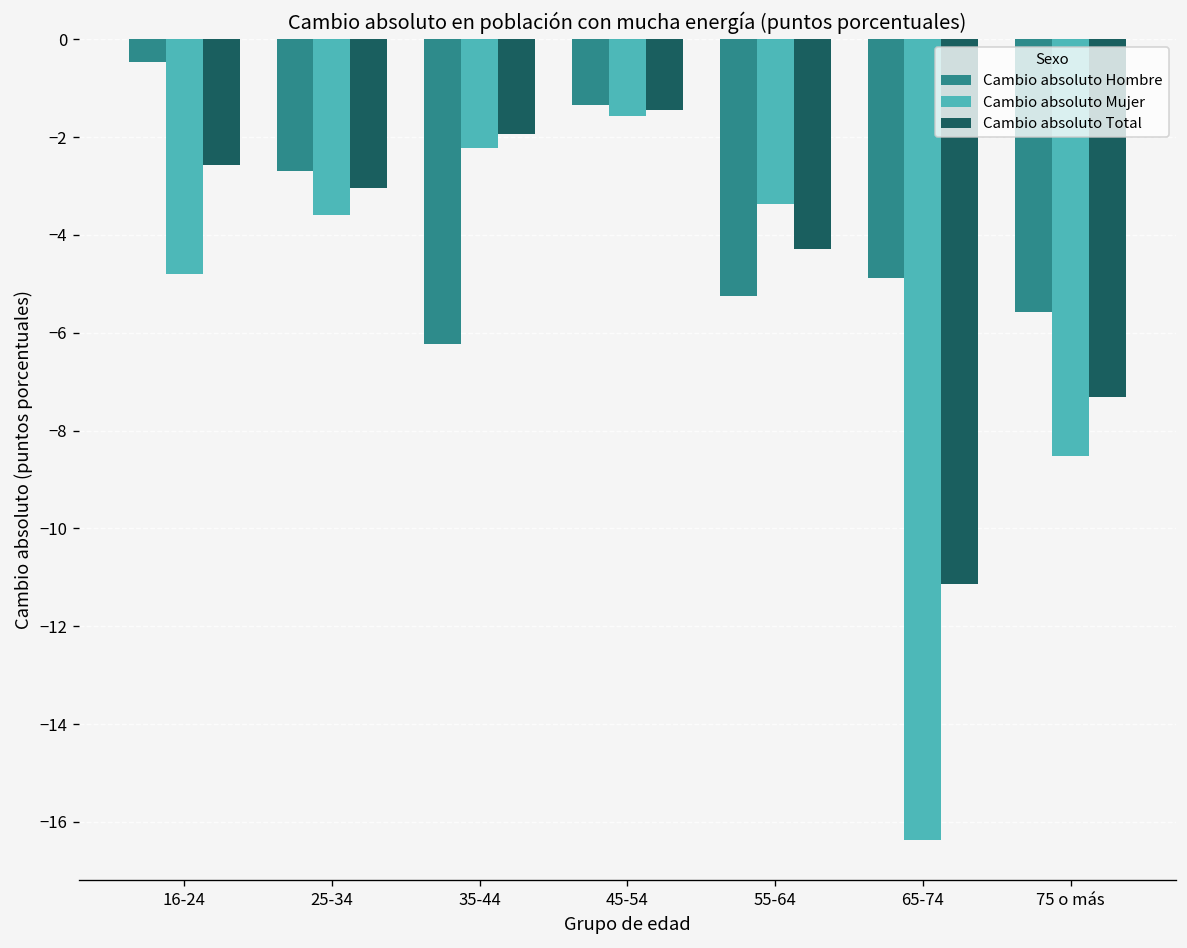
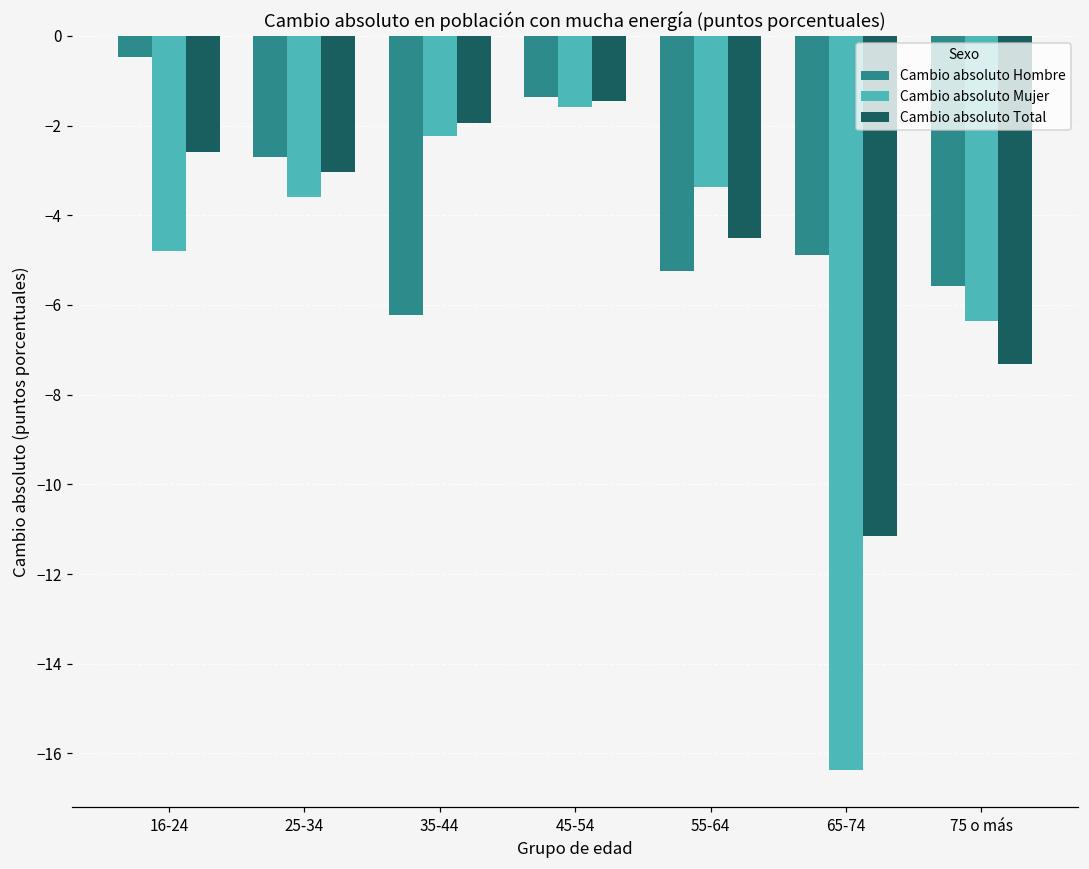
  {
    "Cambio absoluto Hombre": {
      "16-24": -0.5,
      "25-34": -2.7,
      "35-44": -6.2,
      "45-54": -1.4,
      "55-64": -5.2,
      "65-74": -4.9,
      "75 o más": -5.6
    },
    "Cambio absoluto Mujer": {
      "16-24": -4.8,
      "25-34": -3.6,
      "35-44": -2.2,
      "45-54": -1.6,
      "55-64": -3.4,
      "65-74": -16.4,
-     "75 o más": -8.5
+     "75 o más": -6.4
    },
    "Cambio absoluto Total": {
      "16-24": -2.6,
      "25-34": -3.0,
      "35-44": -1.9,
      "45-54": -1.4,
-     "55-64": -4.3,
+     "55-64": -4.5,
      "65-74": -11.1,
      "75 o más": -7.3
    }
  }
